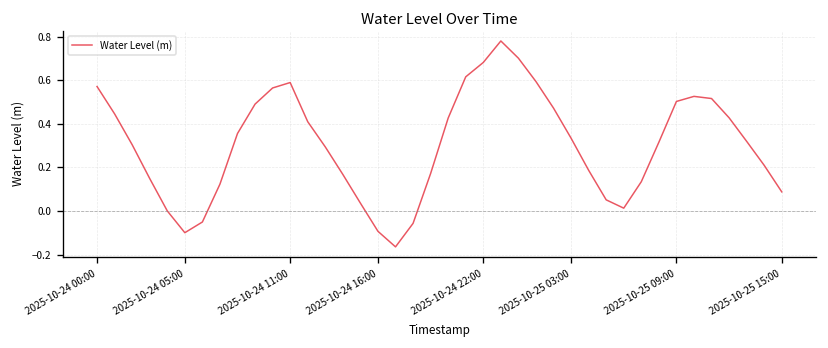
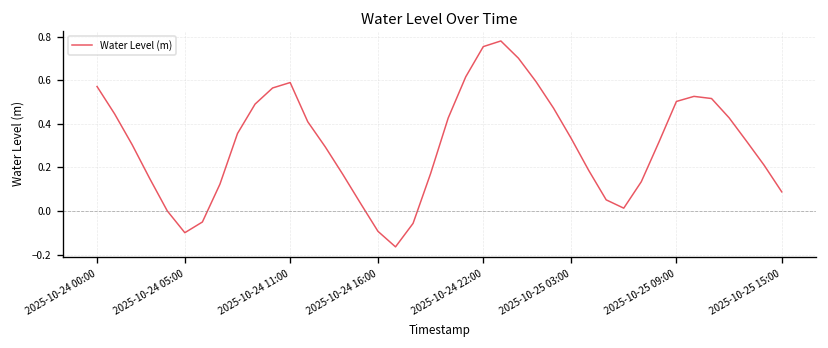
  {
    "2025-10-24 00:00": 0.57,
    "2025-10-24 05:00": -0.10,
    "2025-10-24 11:00": 0.59,
    "2025-10-24 16:00": -0.09,
-   "2025-10-24 22:00": 0.68,
+   "2025-10-24 22:00": 0.75,
    "2025-10-25 03:00": 0.33,
    "2025-10-25 09:00": 0.50,
    "2025-10-25 15:00": 0.09
  }
